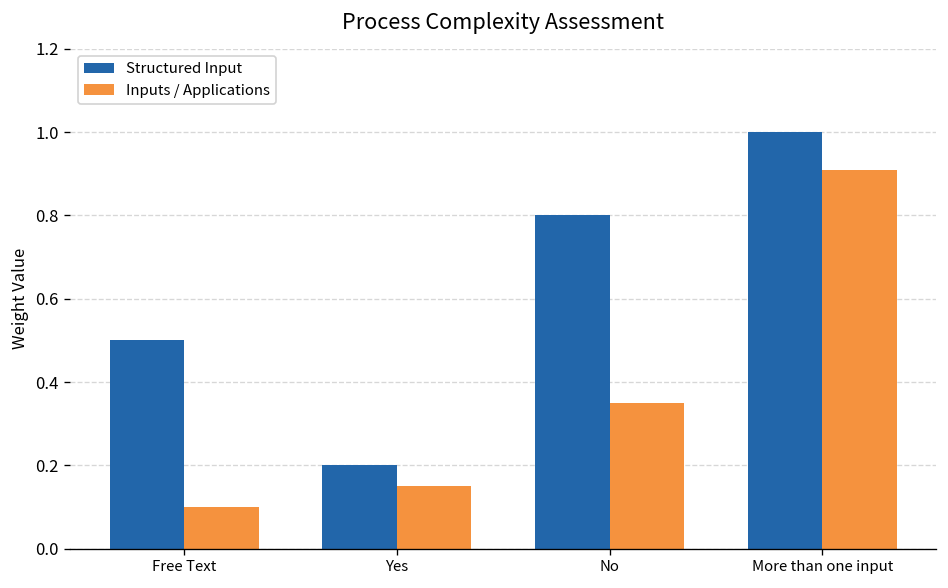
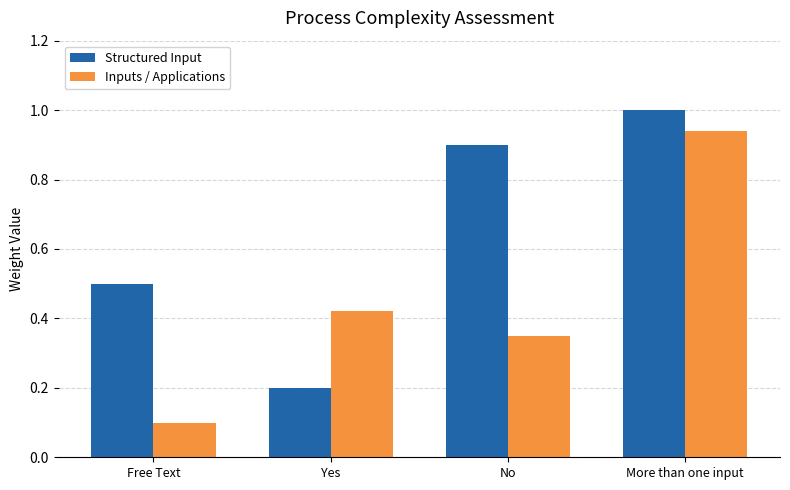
  {
    "Structured Input": {
      "Free Text": 0.5,
      "Yes": 0.2,
-     "No": 0.8,
+     "No": 0.9,
      "More than one input": 1.0
    },
    "Inputs / Applications": {
      "Free Text": 0.10,
-     "Yes": 0.15,
+     "Yes": 0.42,
      "No": 0.35,
-     "More than one input": 0.91
+     "More than one input": 0.94
    }
  }
